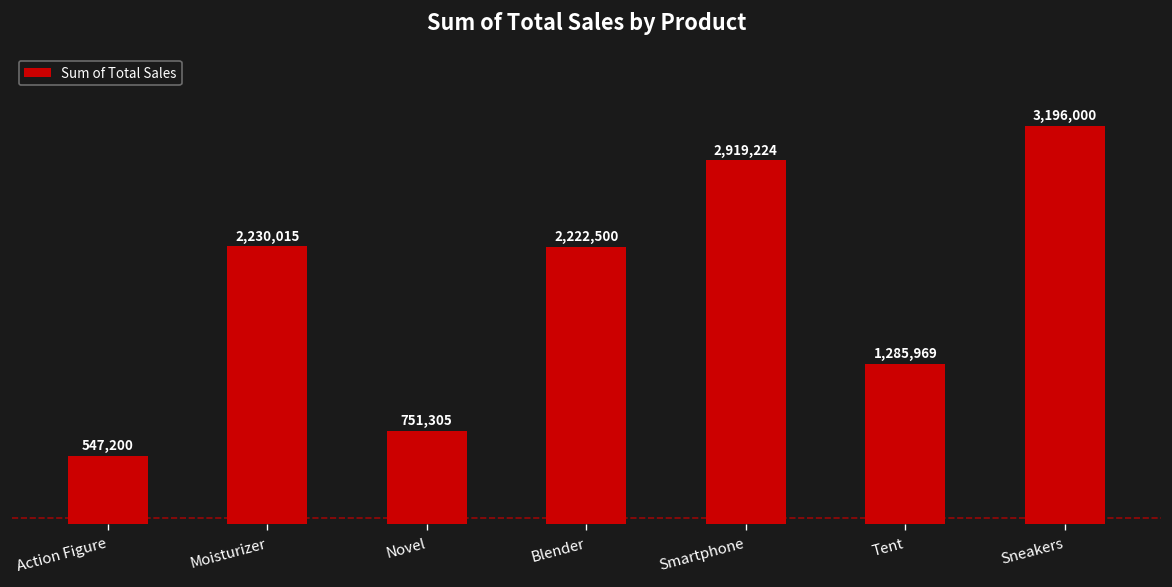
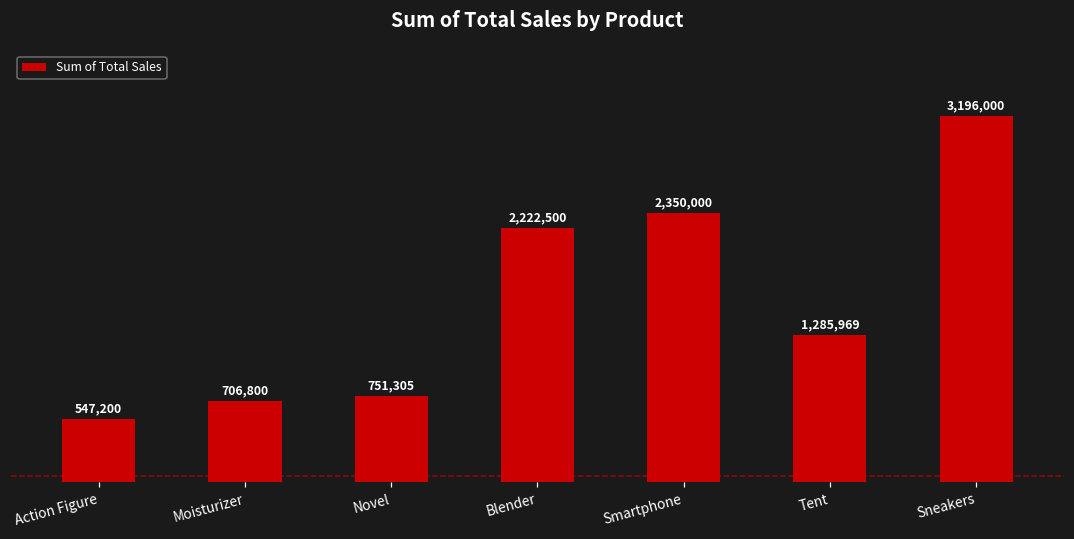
  {
    "Action Figure": "547,200",
-   "Moisturizer": "2,230,015",
+   "Moisturizer": "706,800",
    "Novel": "751,305",
    "Blender": "2,222,500",
-   "Smartphone": "2,919,224",
+   "Smartphone": "2,350,000",
    "Tent": "1,285,969",
    "Sneakers": "3,196,000"
  }
